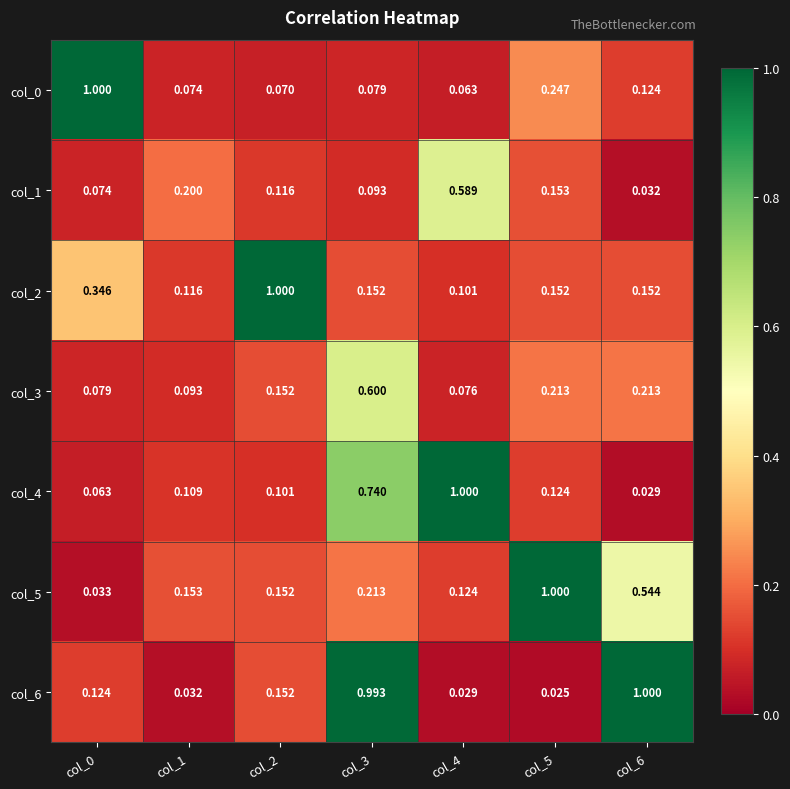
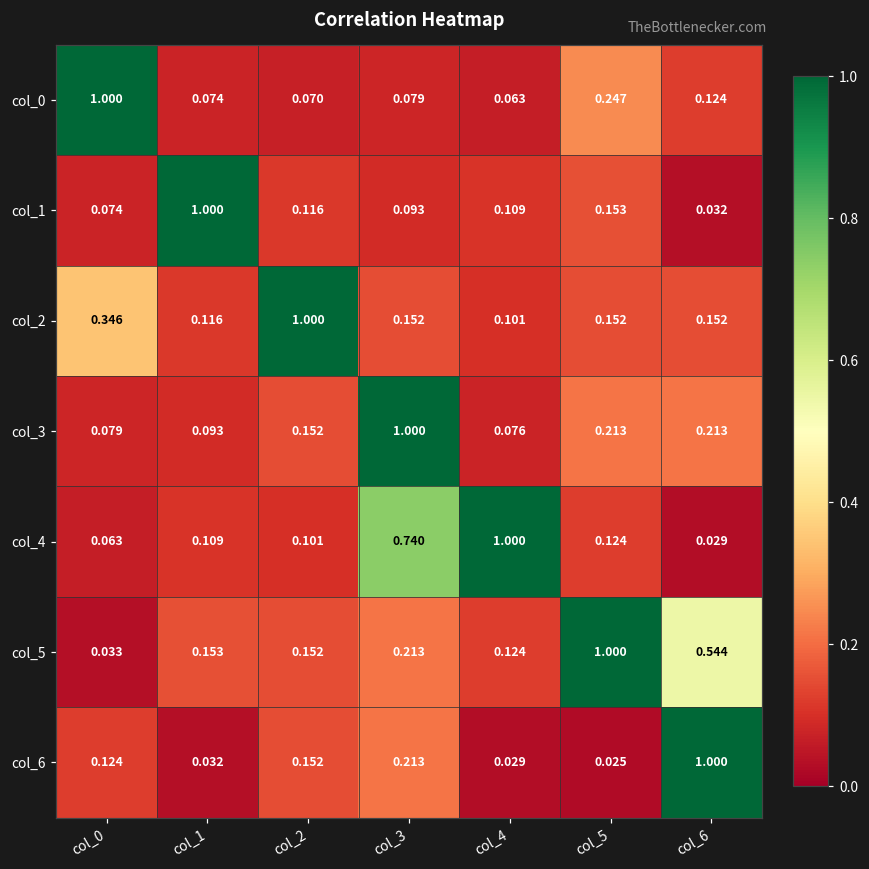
  {
    "col_0": {
      "col_0": 1.000,
      "col_1": 0.074,
      "col_2": 0.070,
      "col_3": 0.079,
      "col_4": 0.063,
      "col_5": 0.247,
      "col_6": 0.124
    },
    "col_1": {
      "col_0": 0.074,
-     "col_1": 0.200,
+     "col_1": 1.000,
      "col_2": 0.116,
      "col_3": 0.093,
-     "col_4": 0.589,
+     "col_4": 0.109,
      "col_5": 0.153,
      "col_6": 0.032
    },
    "col_2": {
      "col_0": 0.346,
      "col_1": 0.116,
      "col_2": 1.000,
      "col_3": 0.152,
      "col_4": 0.101,
      "col_5": 0.152,
      "col_6": 0.152
    },
    "col_3": {
      "col_0": 0.079,
      "col_1": 0.093,
      "col_2": 0.152,
-     "col_3": 0.600,
+     "col_3": 1.000,
      "col_4": 0.076,
      "col_5": 0.213,
      "col_6": 0.213
    },
    "col_4": {
      "col_0": 0.063,
      "col_1": 0.109,
      "col_2": 0.101,
      "col_3": 0.740,
      "col_4": 1.000,
      "col_5": 0.124,
      "col_6": 0.029
    },
    "col_5": {
      "col_0": 0.033,
      "col_1": 0.153,
      "col_2": 0.152,
      "col_3": 0.213,
      "col_4": 0.124,
      "col_5": 1.000,
      "col_6": 0.544
    },
    "col_6": {
      "col_0": 0.124,
      "col_1": 0.032,
      "col_2": 0.152,
-     "col_3": 0.993,
+     "col_3": 0.213,
      "col_4": 0.029,
      "col_5": 0.025,
      "col_6": 1.000
    }
  }
